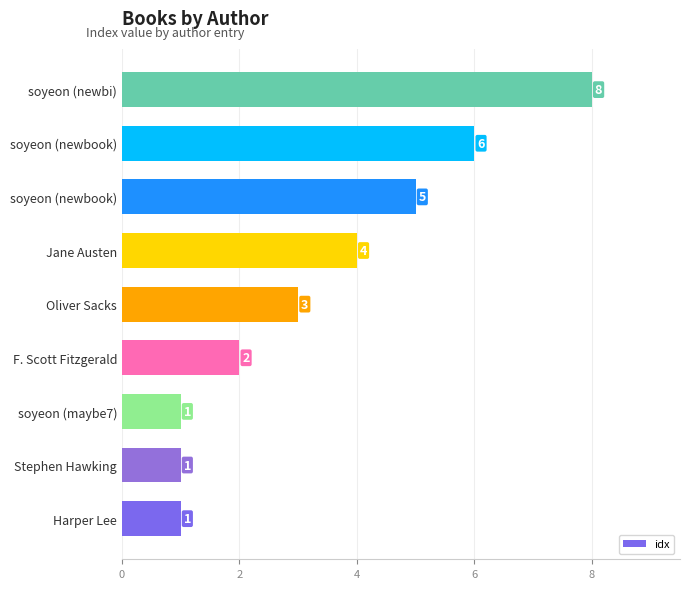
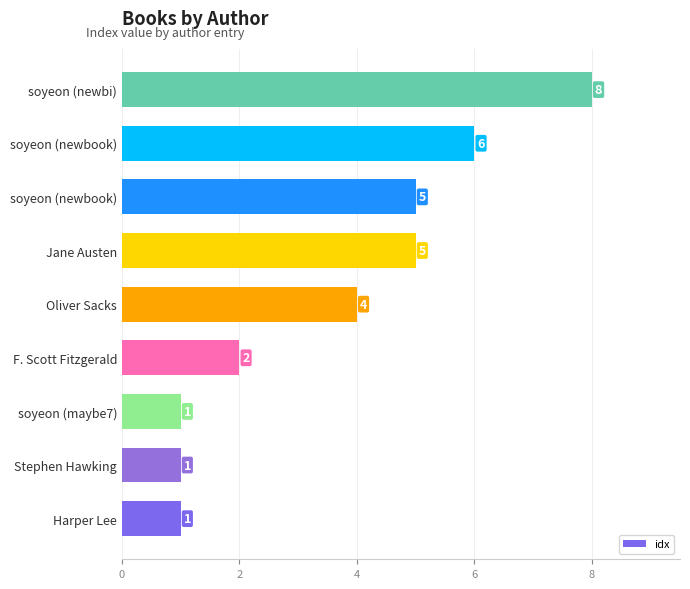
  {
-   "Jane Austen": 4,
-   "Oliver Sacks": 3
+   "Jane Austen": 5,
+   "Oliver Sacks": 4
  }
